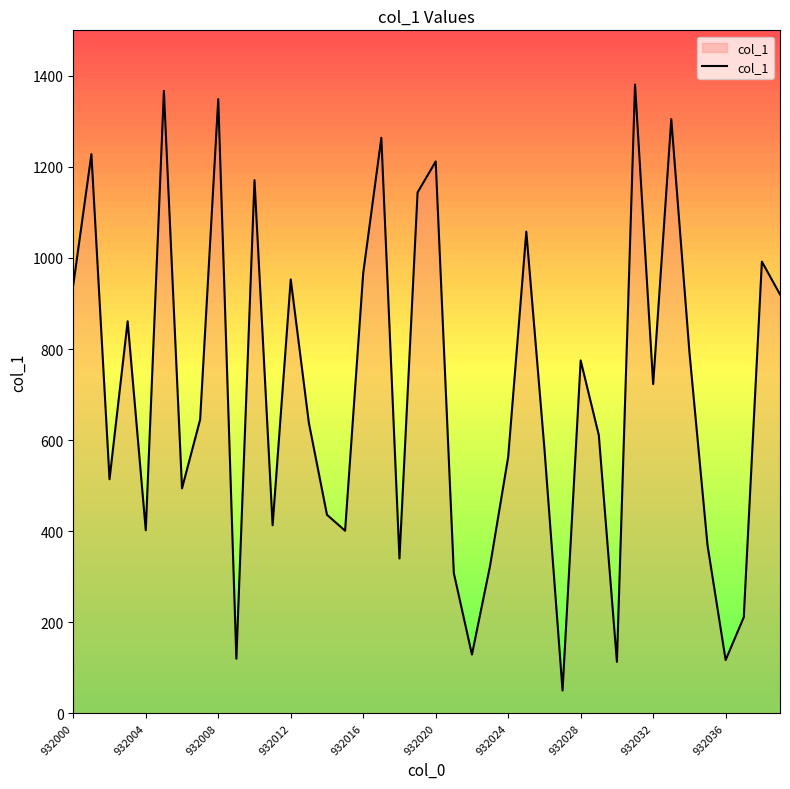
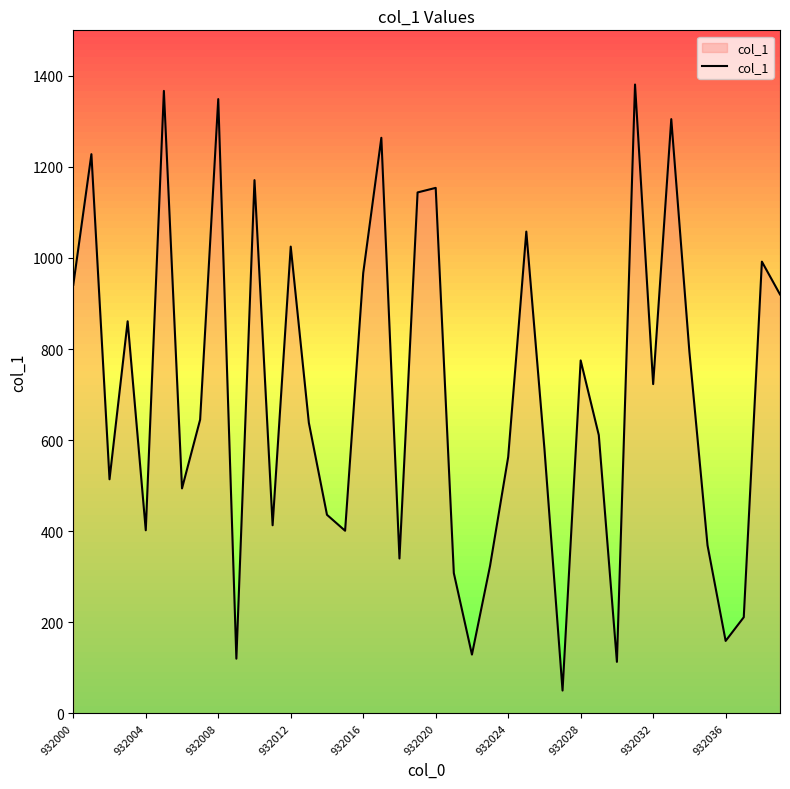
  {
    "932000": 940,
    "932004": 400,
    "932008": 1350,
-   "932012": 950,
+   "932012": 1030,
    "932016": 970,
-   "932020": 1210,
+   "932020": 1150,
    "932024": 560,
    "932028": 780,
    "932032": 720,
-   "932036": 120
+   "932036": 160
  }
